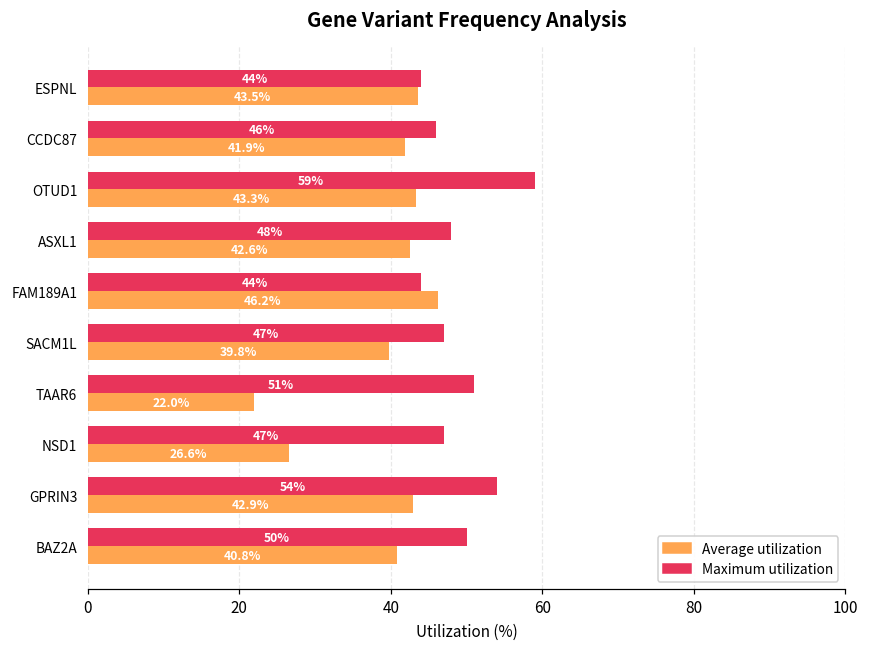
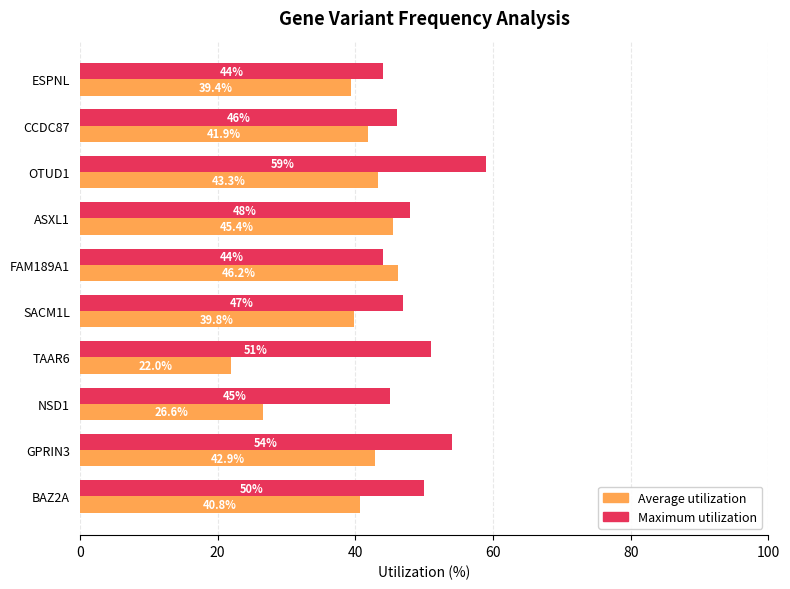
  {
    "Maximum utilization": {
      "ESPNL": "44%",
      "CCDC87": "46%",
      "OTUD1": "59%",
      "ASXL1": "48%",
      "FAM189A1": "44%",
      "SACM1L": "47%",
      "TAAR6": "51%",
-     "NSD1": "47%",
+     "NSD1": "45%",
      "GPRIN3": "54%",
      "BAZ2A": "50%"
    },
    "Average utilization": {
-     "ESPNL": "43.5%",
+     "ESPNL": "39.4%",
      "CCDC87": "41.9%",
      "OTUD1": "43.3%",
-     "ASXL1": "42.6%",
+     "ASXL1": "45.4%",
      "FAM189A1": "46.2%",
      "SACM1L": "39.8%",
      "TAAR6": "22.0%",
      "NSD1": "26.6%",
      "GPRIN3": "42.9%",
      "BAZ2A": "40.8%"
    }
  }
